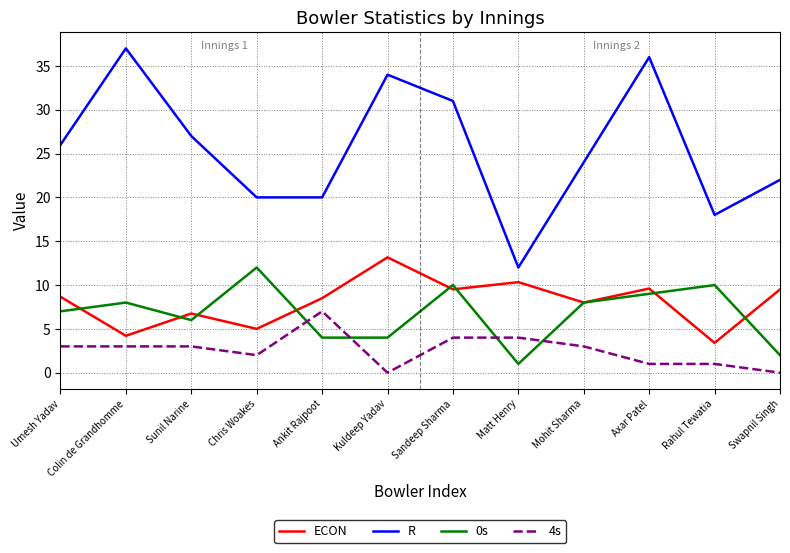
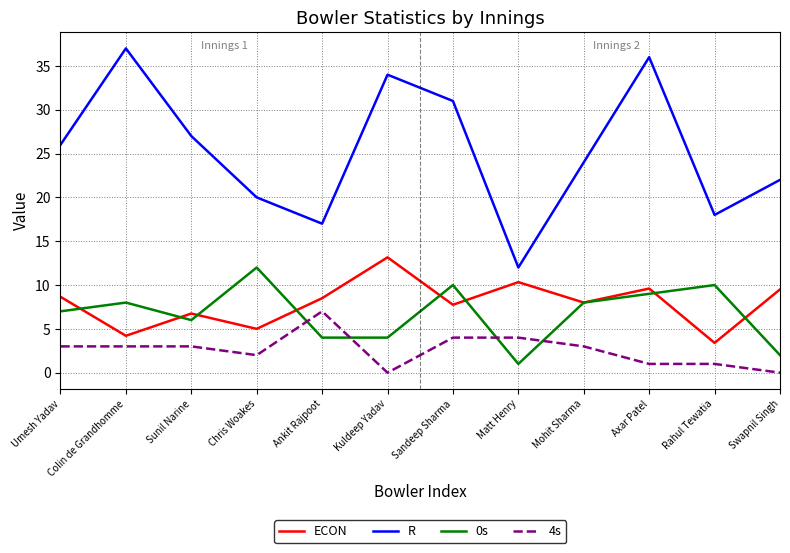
  {
    "ECON": {
      "Umesh Yadav": 9,
      "Colin de Grandhomme": 4,
      "Sunil Narine": 7,
      "Chris Woakes": 5,
      "Ankit Rajpoot": 9,
      "Kuldeep Yadav": 13,
-     "Sandeep Sharma": 10,
+     "Sandeep Sharma": 8,
      "Matt Henry": 10,
      "Axar Patel": 10,
      "Rahul Tewatia": 3,
      "Swapnil Singh": 10
    },
    "R": {
      "Umesh Yadav": 26,
      "Colin de Grandhomme": 37,
      "Sunil Narine": 27,
      "Chris Woakes": 20,
-     "Ankit Rajpoot": 20,
+     "Ankit Rajpoot": 17,
      "Kuldeep Yadav": 34,
      "Sandeep Sharma": 31,
      "Matt Henry": 12,
      "Mohit Sharma": 24,
      "Rahul Tewatia": 18,
      "Swapnil Singh": 22
    },
    "0s": {
      "Umesh Yadav": 7,
      "Colin de Grandhomme": 8,
      "Sunil Narine": 6,
      "Chris Woakes": 12,
      "Ankit Rajpoot": 4,
      "Kuldeep Yadav": 4,
      "Sandeep Sharma": 10,
      "Matt Henry": 1,
      "Axar Patel": 9,
      "Rahul Tewatia": 10,
      "Swapnil Singh": 2
    },
    "4s": {
      "Umesh Yadav": 3,
      "Colin de Grandhomme": 3,
      "Sunil Narine": 3,
      "Chris Woakes": 2,
      "Ankit Rajpoot": 7,
      "Kuldeep Yadav": 0,
      "Sandeep Sharma": 4,
      "Matt Henry": 4,
      "Mohit Sharma": 3,
      "Axar Patel": 1,
      "Rahul Tewatia": 1,
      "Swapnil Singh": 0
    }
  }
